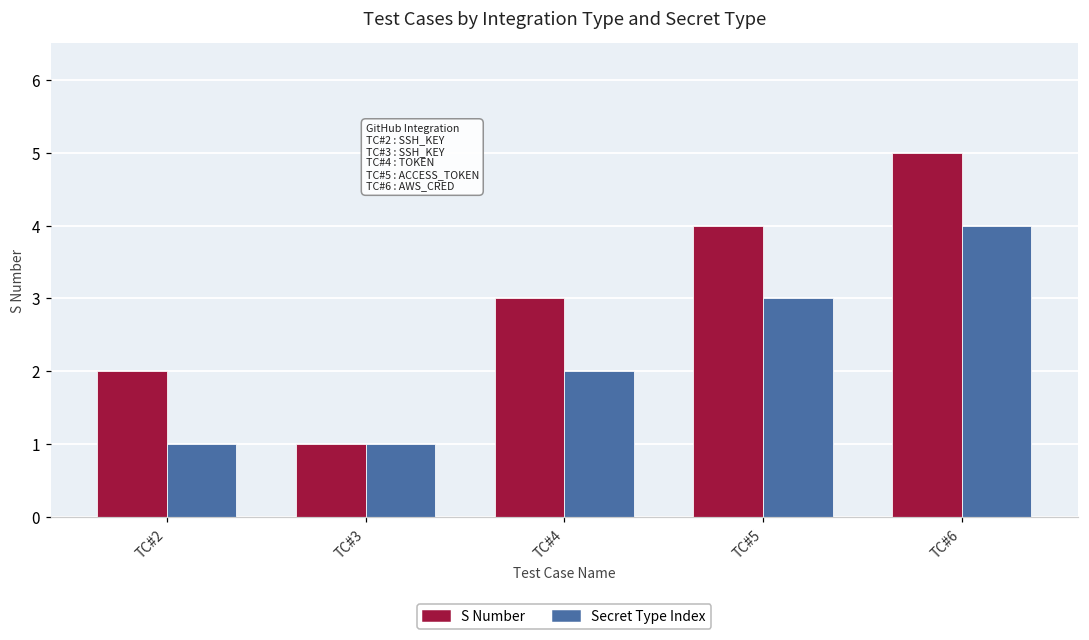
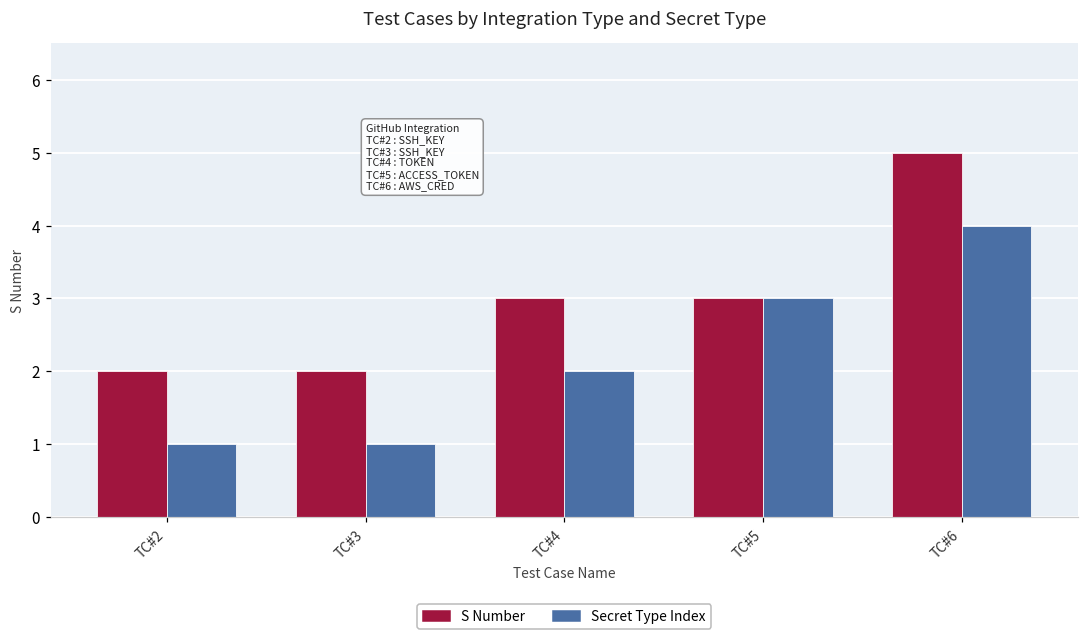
  {
    "S Number": {
      "TC#2": 2,
-     "TC#3": 1,
+     "TC#3": 2,
      "TC#4": 3,
-     "TC#5": 4,
+     "TC#5": 3,
      "TC#6": 5
    },
    "Secret Type Index": {
      "TC#2": 1,
      "TC#3": 1,
      "TC#4": 2,
      "TC#5": 3,
      "TC#6": 4
    }
  }
